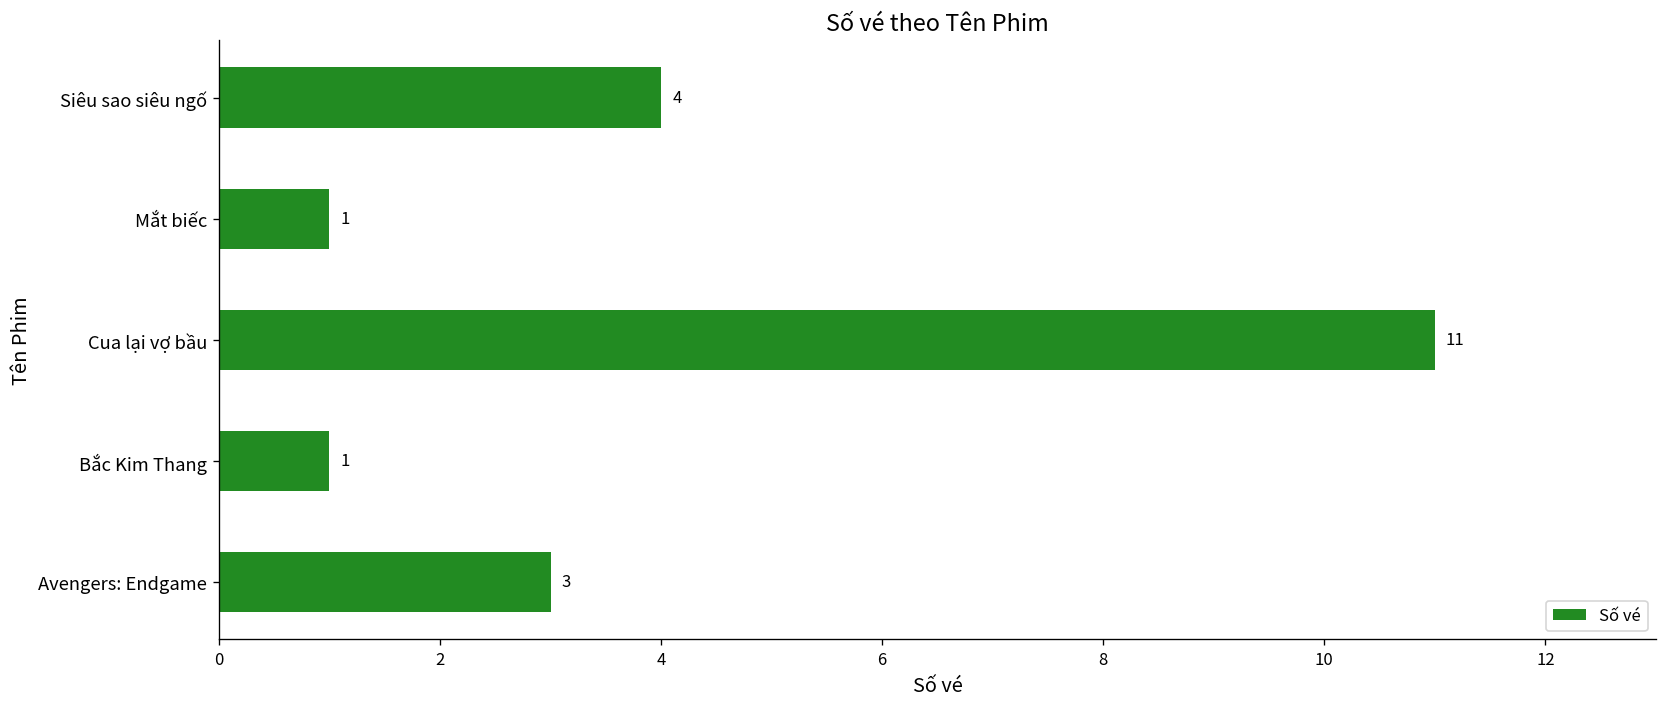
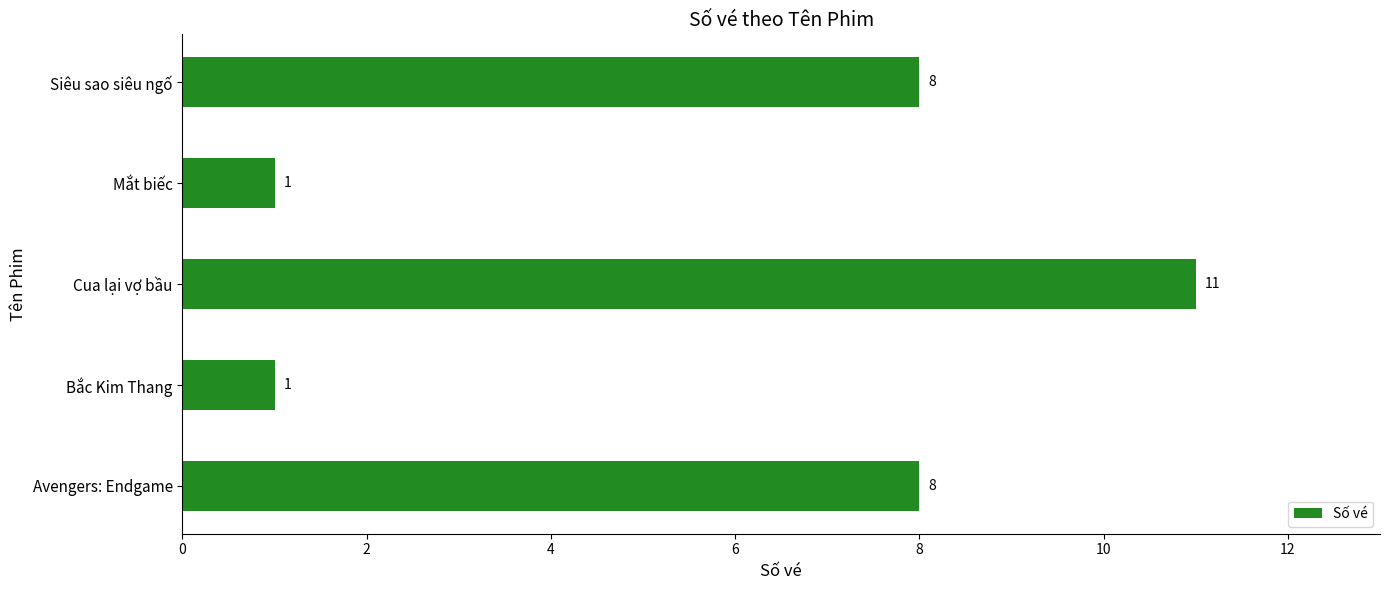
  {
-   "Siêu sao siêu ngố": 4,
+   "Siêu sao siêu ngố": 8,
    "Mắt biếc": 1,
    "Cua lại vợ bầu": 11,
    "Bắc Kim Thang": 1,
-   "Avengers: Endgame": 3
+   "Avengers: Endgame": 8
  }
